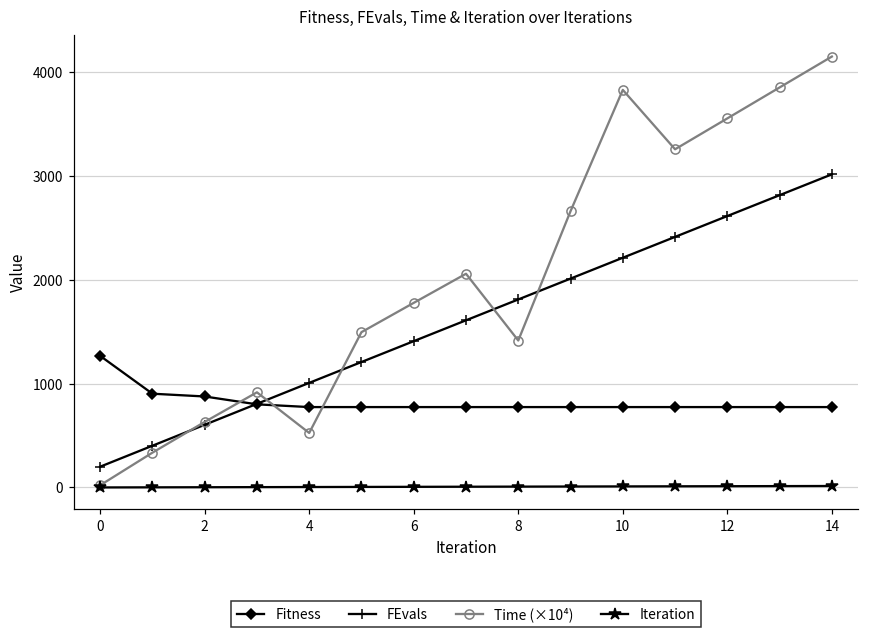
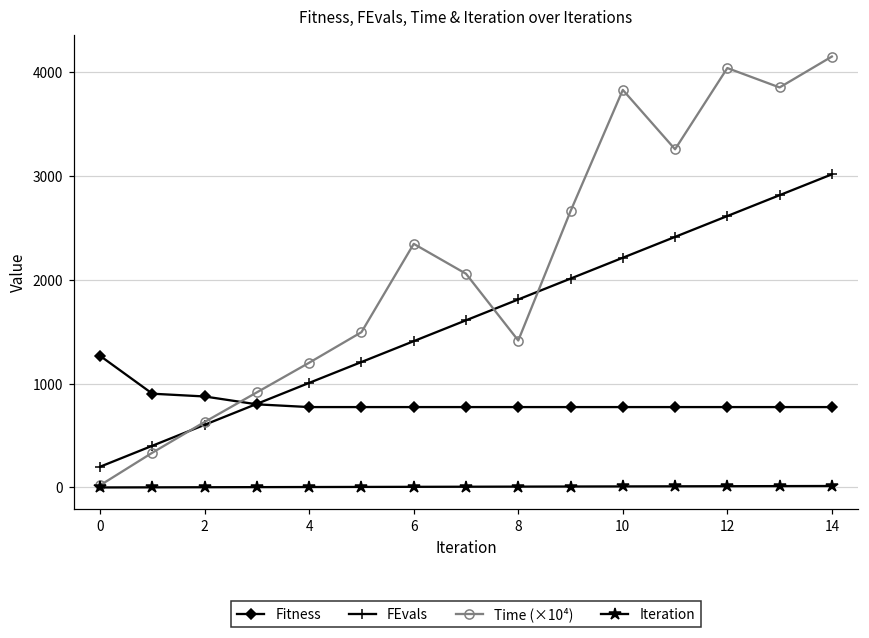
  {
    "Time (×10⁴)": {
-     "4": 500,
-     "6": 1800,
+     "4": 1200,
+     "6": 2300,
      "8": 1400,
      "10": 3800,
-     "12": 3600,
+     "12": 4000,
      "14": 4200
    }
  }
